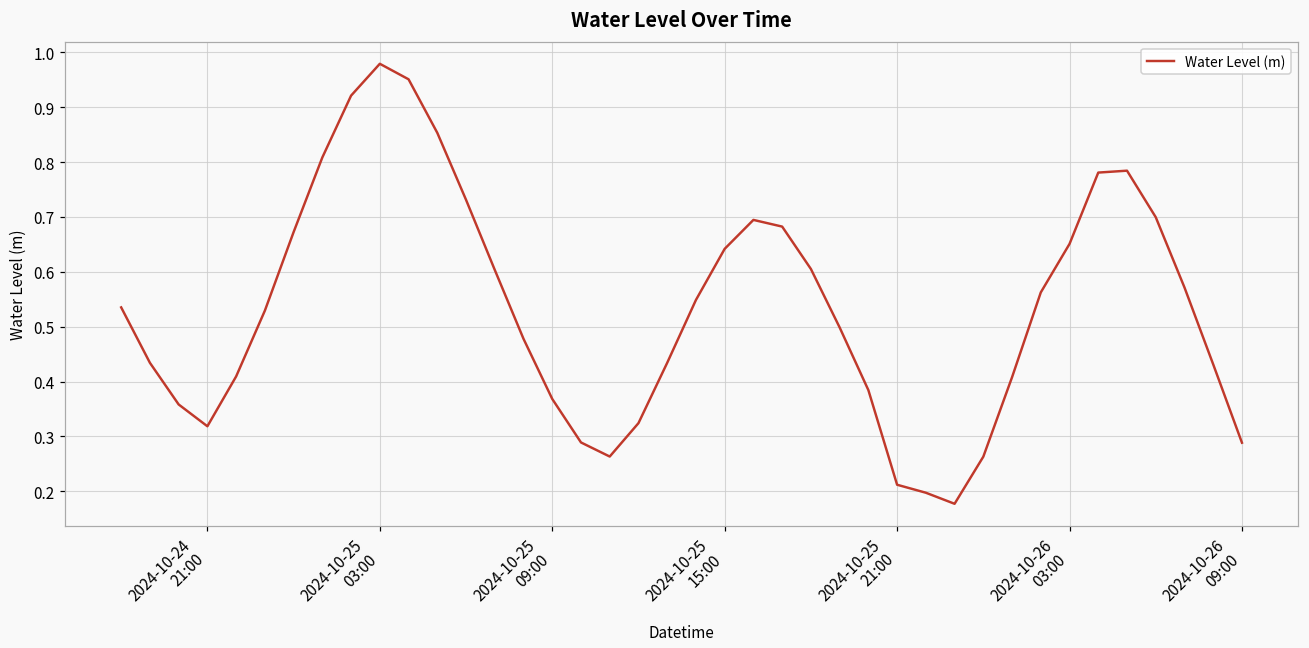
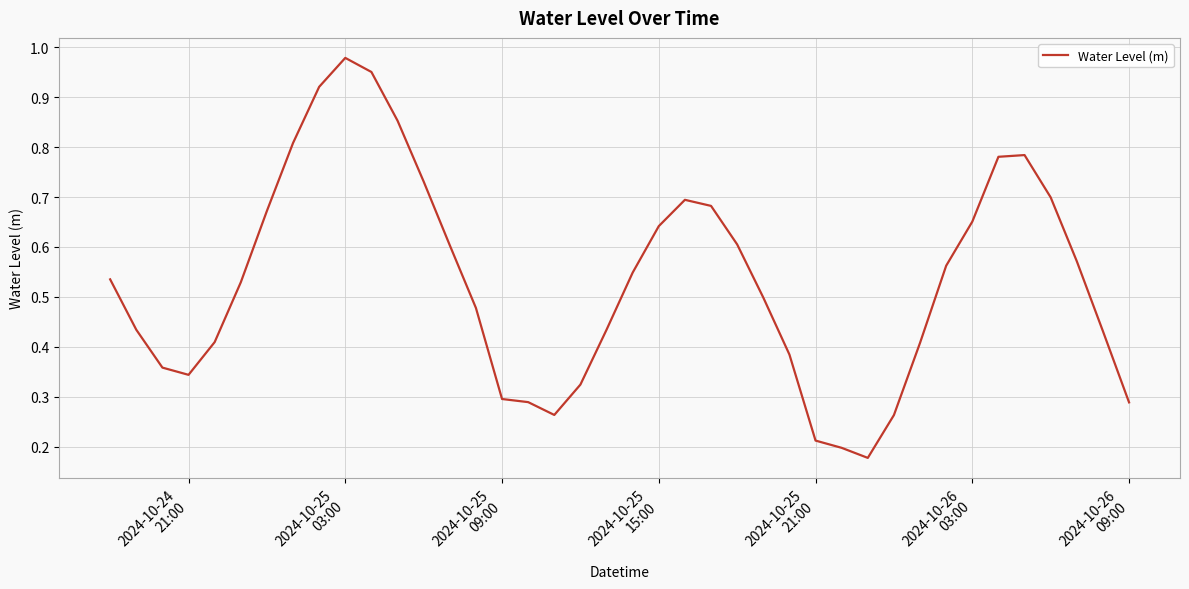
  {
-   "2024-10-24 21:00": 0.32,
+   "2024-10-24 21:00": 0.34,
    "2024-10-25 03:00": 0.98,
-   "2024-10-25 09:00": 0.37,
+   "2024-10-25 09:00": 0.30,
    "2024-10-25 15:00": 0.64,
    "2024-10-25 21:00": 0.21,
    "2024-10-26 03:00": 0.65,
    "2024-10-26 09:00": 0.29
  }
